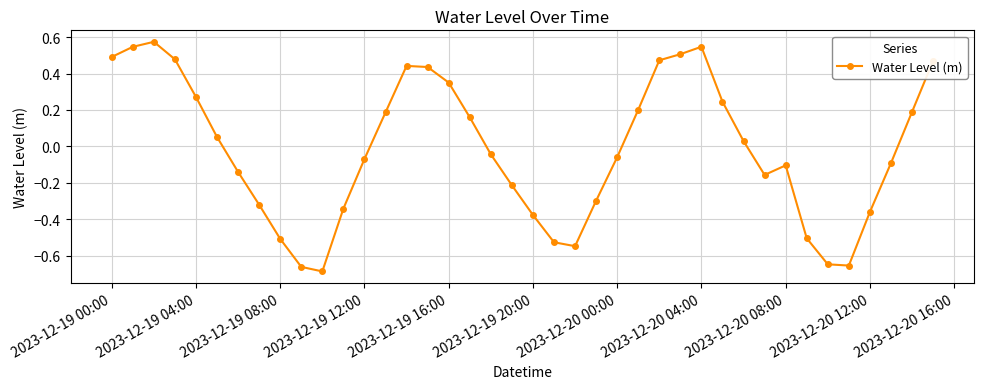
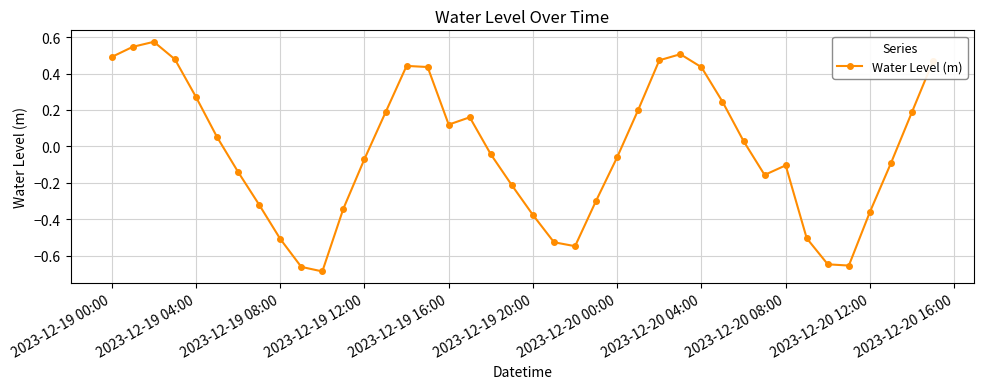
  {
    "2023-12-19 00:00": 0.49,
    "2023-12-19 04:00": 0.27,
    "2023-12-19 08:00": -0.51,
    "2023-12-19 12:00": -0.07,
-   "2023-12-19 16:00": 0.35,
+   "2023-12-19 16:00": 0.12,
    "2023-12-19 20:00": -0.38,
    "2023-12-20 00:00": -0.06,
-   "2023-12-20 04:00": 0.55,
+   "2023-12-20 04:00": 0.44,
    "2023-12-20 08:00": -0.10,
    "2023-12-20 12:00": -0.36
  }
